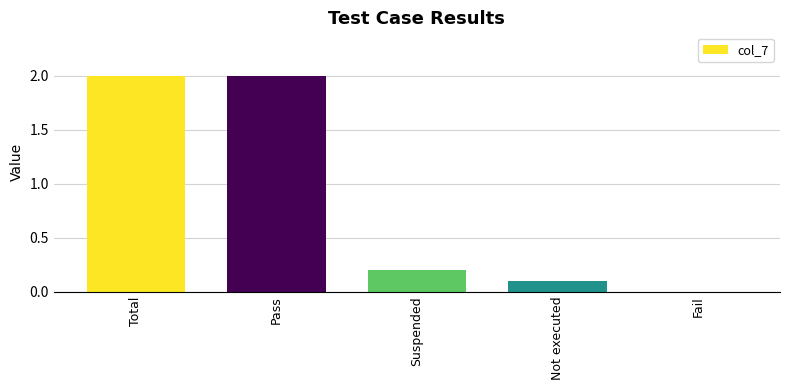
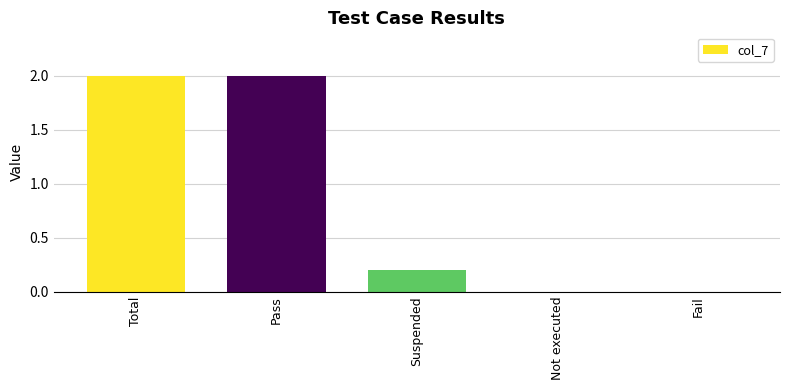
  {
    "Total": 2.0,
    "Pass": 2.0,
    "Suspended": 0.2,
-   "Not executed": 0.1,
+   "Not executed": 0.0,
    "Fail": 0.0
  }
